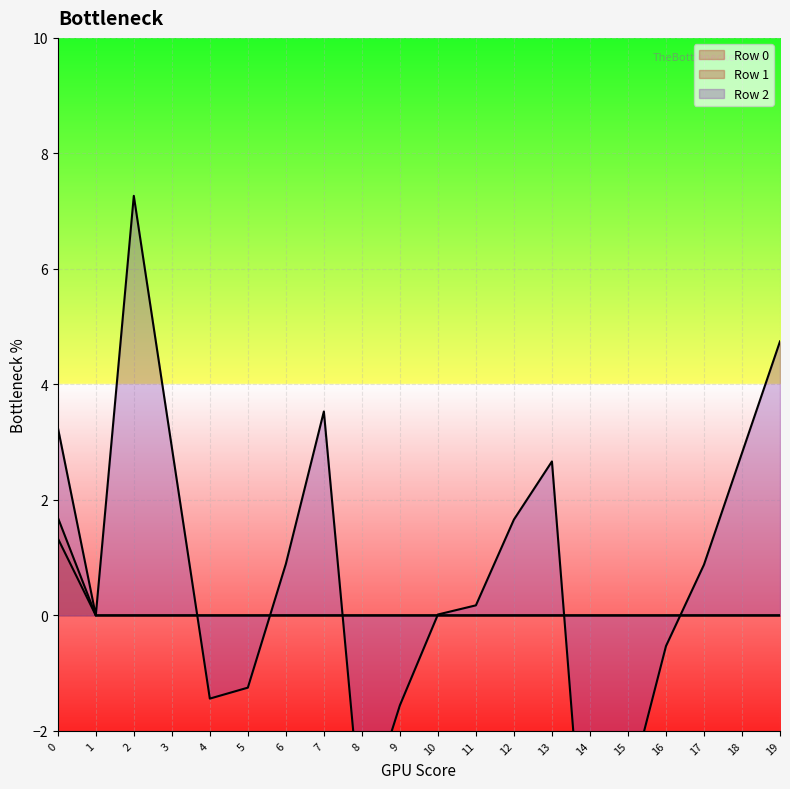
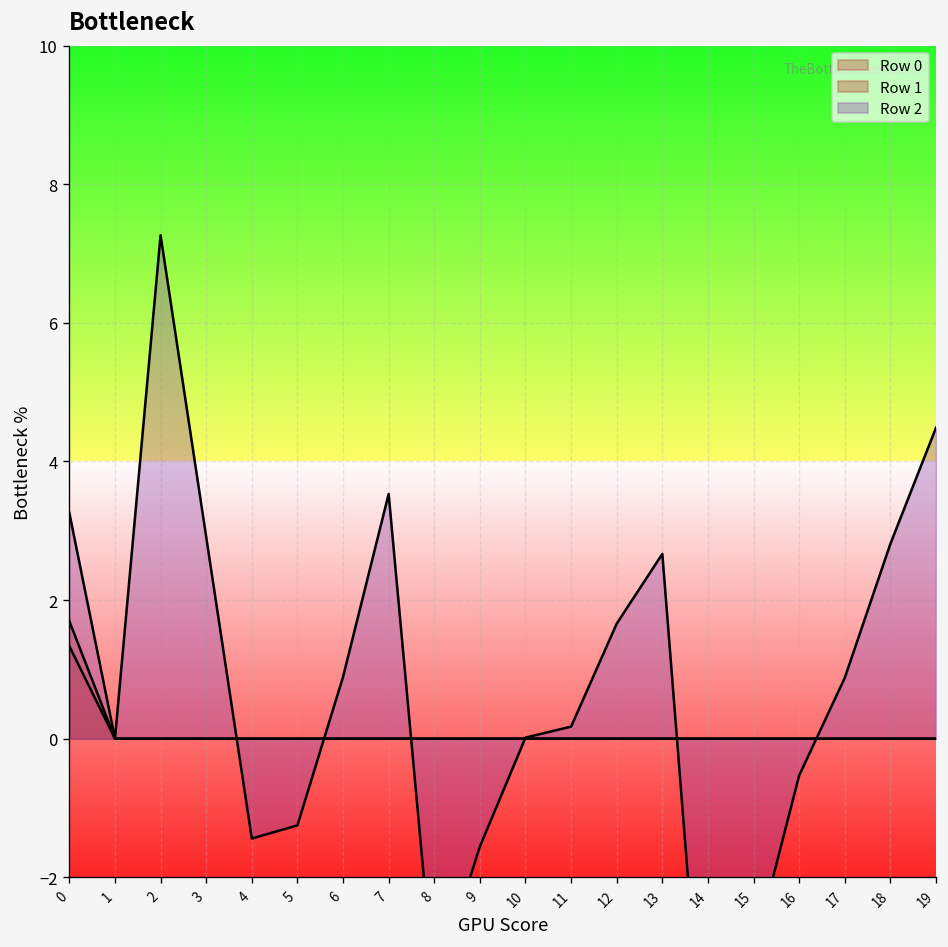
  {
    "Row 2": {
-     "19": 4.7
+     "19": 4.5
    }
  }
